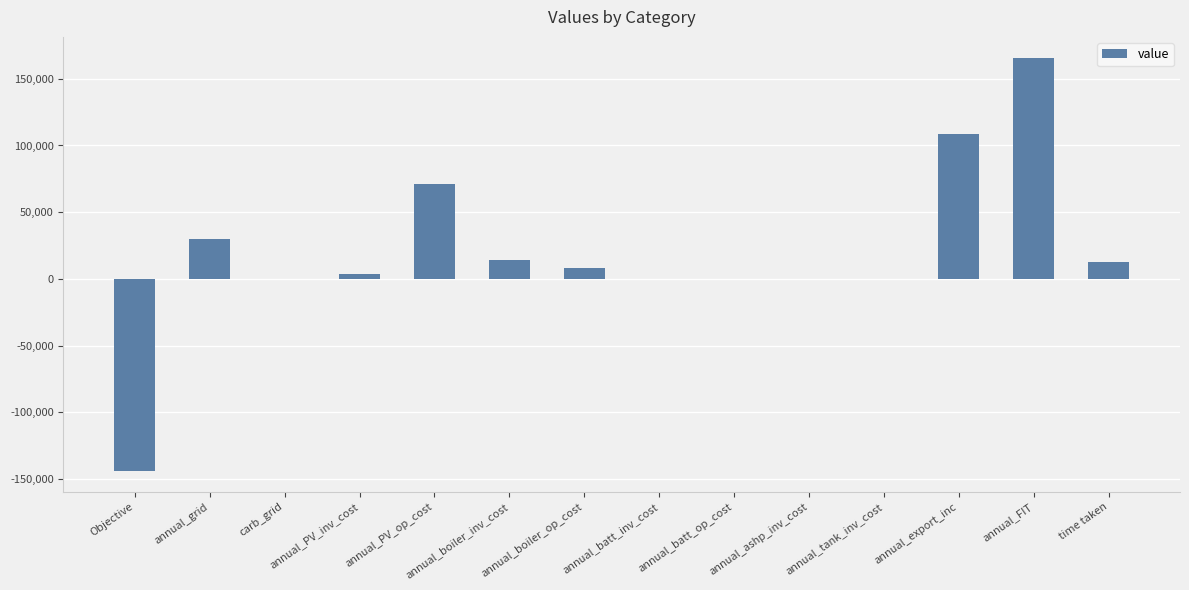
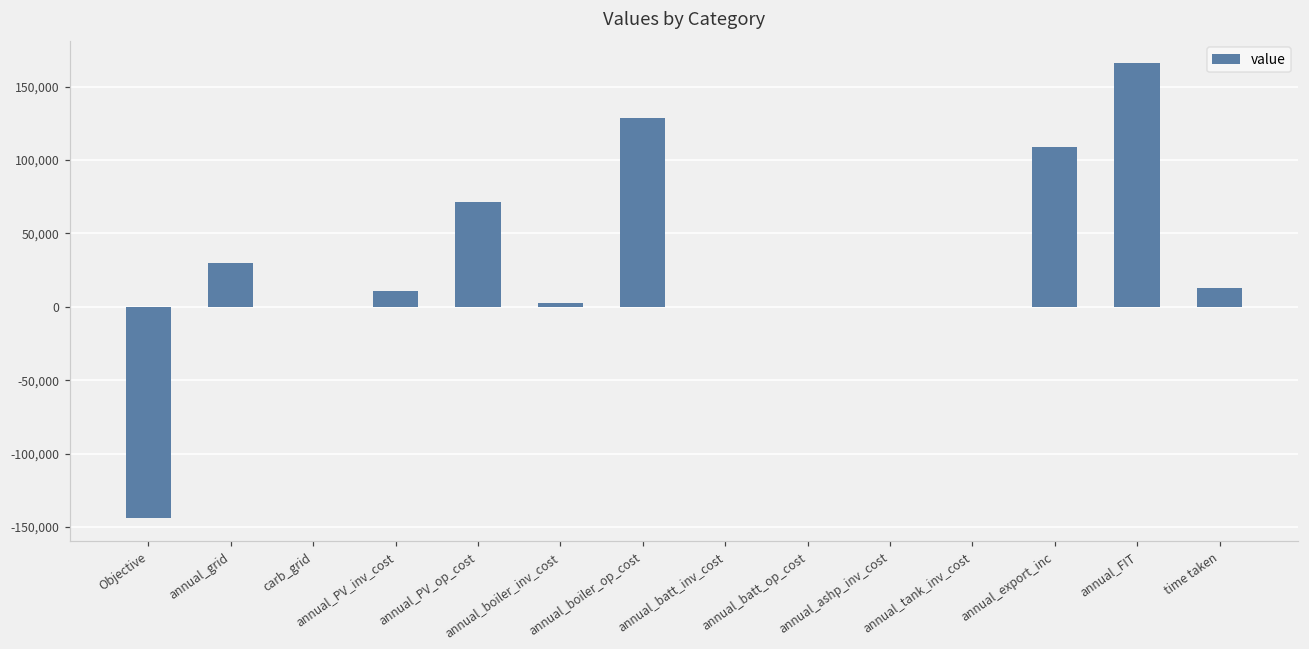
  {
    "Objective": "-144,000",
    "annual_grid": "30,000",
    "carb_grid": "0",
-   "annual_PV_inv_cost": "4,000",
+   "annual_PV_inv_cost": "11,000",
    "annual_PV_op_cost": "71,000",
-   "annual_boiler_inv_cost": "14,000",
-   "annual_boiler_op_cost": "8,000",
+   "annual_boiler_inv_cost": "3,000",
+   "annual_boiler_op_cost": "129,000",
    "annual_batt_inv_cost": "0",
    "annual_batt_op_cost": "0",
    "annual_ashp_inv_cost": "0",
    "annual_tank_inv_cost": "0",
    "annual_export_inc": "109,000",
    "annual_FIT": "166,000",
    "time taken": "13,000"
  }
